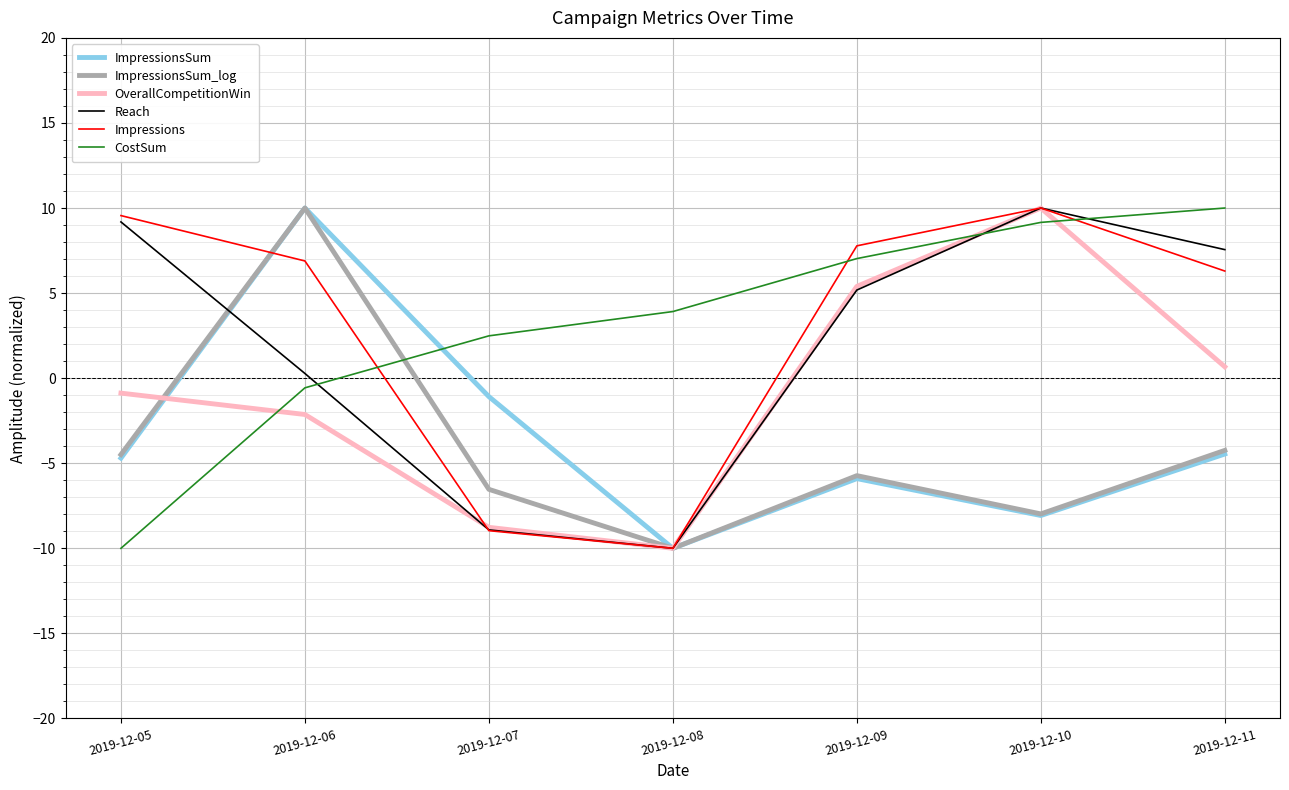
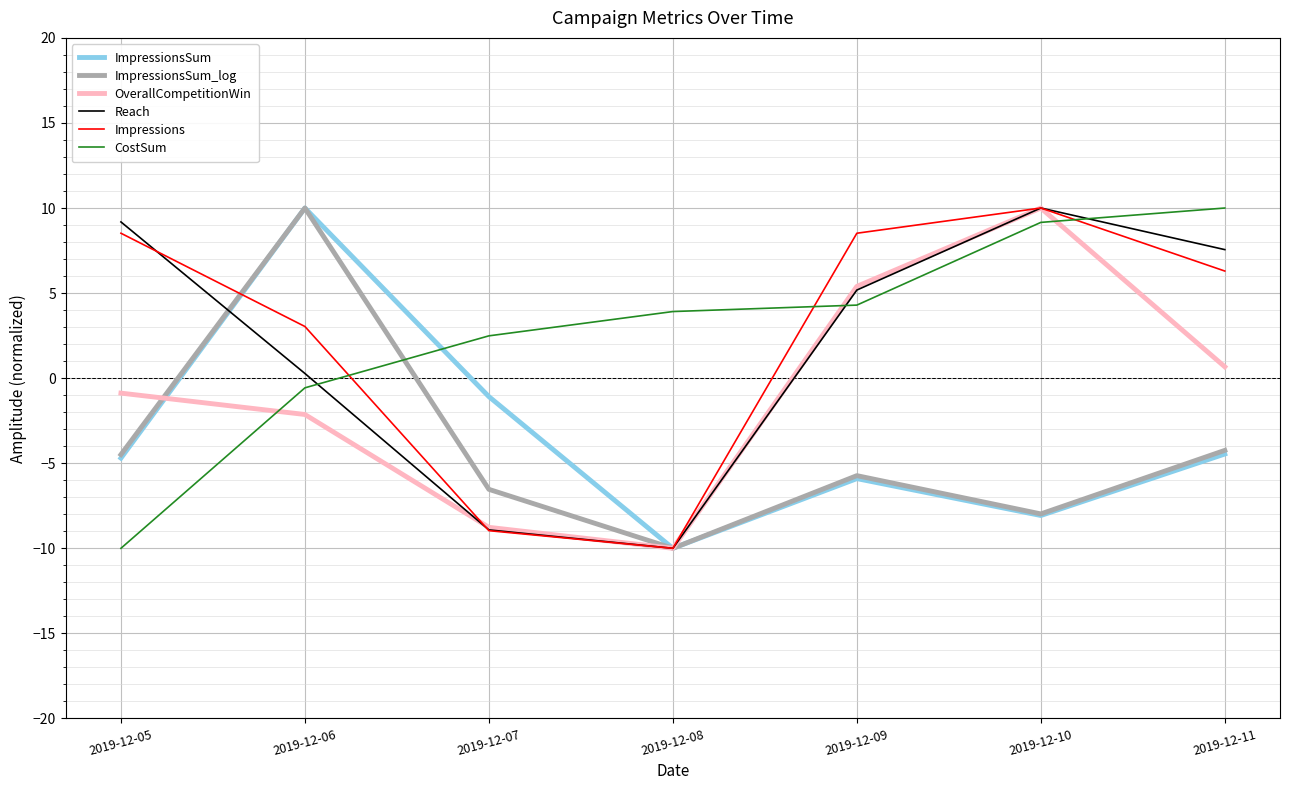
  {
    "ImpressionsSum": {
      "2019-12-05": -4.7,
      "2019-12-07": -1.1,
      "2019-12-09": -5.9,
      "2019-12-11": -4.5
    },
    "ImpressionsSum_log": {
      "2019-12-05": -4.5,
      "2019-12-07": -6.5,
      "2019-12-09": -5.7,
      "2019-12-11": -4.2
    },
    "OverallCompetitionWin": {
      "2019-12-05": -0.9,
      "2019-12-06": -2.1,
      "2019-12-07": -8.8,
      "2019-12-09": 5.4,
      "2019-12-11": 0.7
    },
    "Reach": {
      "2019-12-05": 9.2,
      "2019-12-06": 0.3,
      "2019-12-09": 5.2,
      "2019-12-11": 7.6
    },
    "Impressions": {
-     "2019-12-05": 9.6,
-     "2019-12-06": 6.9,
-     "2019-12-09": 7.8,
+     "2019-12-05": 8.5,
+     "2019-12-06": 3.0,
+     "2019-12-09": 8.5,
      "2019-12-11": 6.3
    },
    "CostSum": {
      "2019-12-05": -10.0,
      "2019-12-06": -0.6,
      "2019-12-07": 2.5,
      "2019-12-08": 3.9,
-     "2019-12-09": 7.0,
+     "2019-12-09": 4.3,
      "2019-12-10": 9.2,
      "2019-12-11": 10.0
    }
  }
